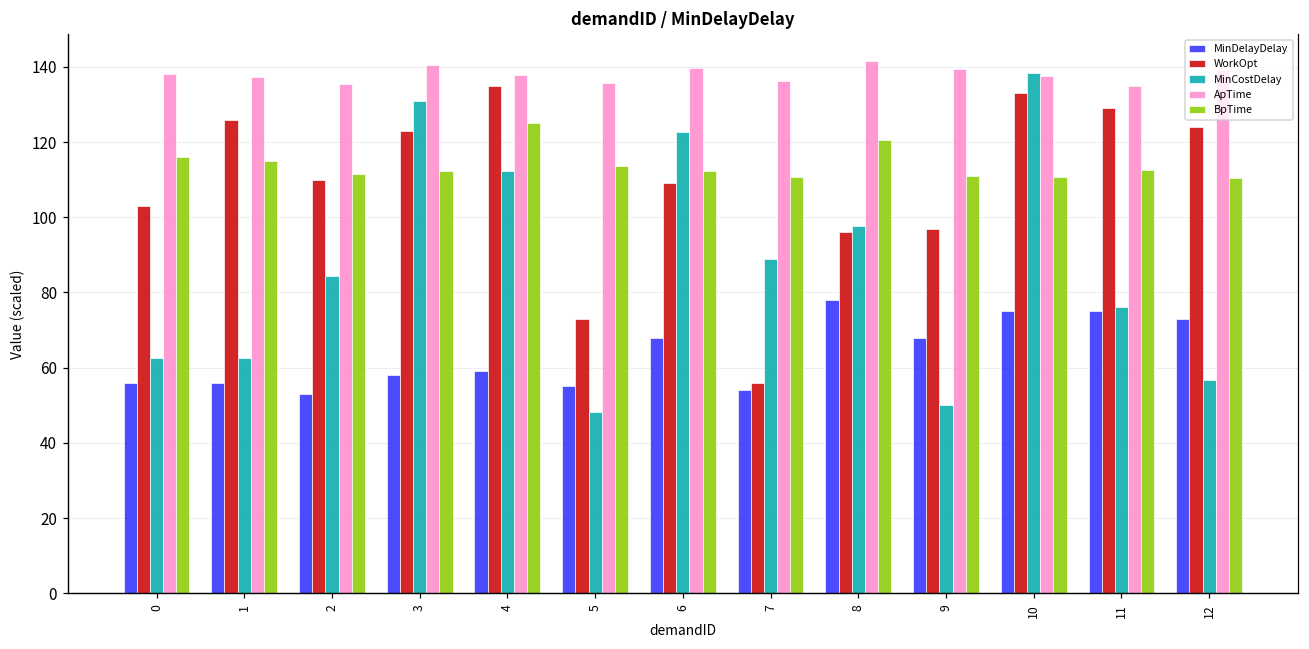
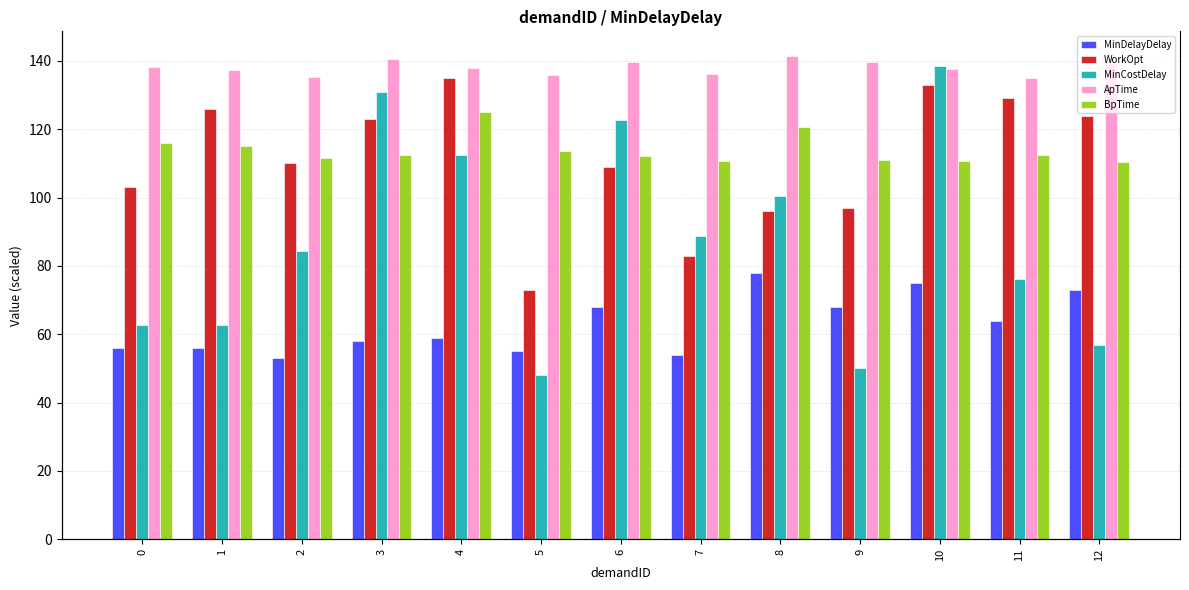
  {
    "MinDelayDelay": {
      "0": 56,
      "1": 56,
      "2": 53,
      "3": 58,
      "4": 59,
      "5": 55,
      "6": 68,
      "7": 54,
      "8": 78,
      "9": 68,
      "10": 75,
-     "11": 75,
+     "11": 64,
      "12": 73
    },
    "WorkOpt": {
      "0": 103,
      "1": 126,
      "2": 110,
      "3": 123,
      "4": 135,
      "5": 73,
      "6": 109,
-     "7": 56,
+     "7": 83,
      "8": 96,
      "9": 97,
      "10": 133,
      "11": 129,
      "12": 124
    },
    "MinCostDelay": {
      "0": 63,
      "1": 63,
      "2": 84,
      "3": 131,
      "4": 112,
      "5": 48,
      "6": 123,
      "7": 89,
-     "8": 98,
+     "8": 100,
      "9": 50,
      "10": 138,
      "11": 76,
      "12": 57
    },
    "ApTime": {
      "0": 138,
      "1": 137,
      "2": 135,
      "3": 141,
      "4": 138,
      "5": 136,
      "6": 140,
      "7": 136,
      "8": 142,
      "9": 140,
      "10": 138,
      "11": 135
    },
    "BpTime": {
      "0": 116,
      "1": 115,
      "2": 112,
      "3": 112,
      "4": 125,
      "5": 114,
      "6": 112,
      "7": 111,
      "8": 121,
      "9": 111,
      "10": 111,
      "11": 113,
      "12": 110
    }
  }
